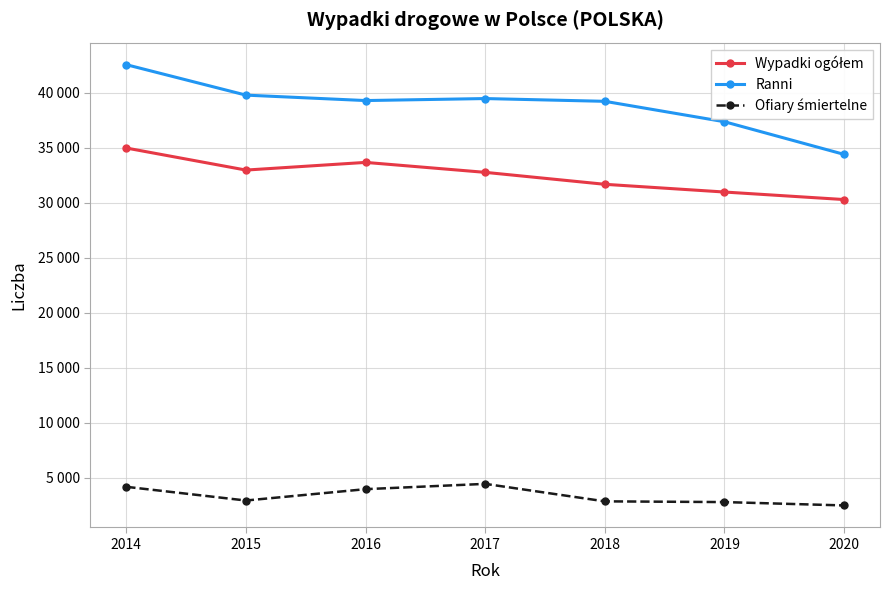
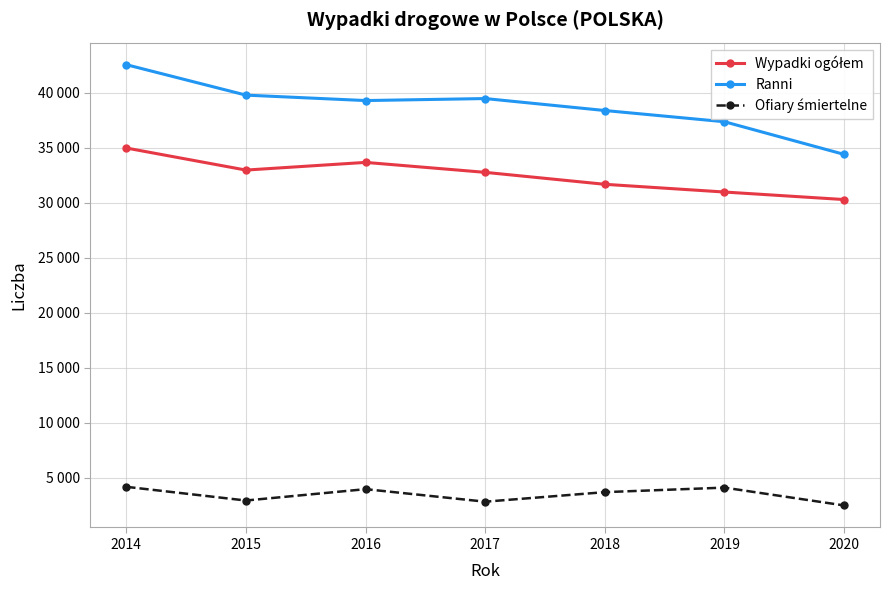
  {
    "Wypadki ogółem": {
      "2014": 35000,
      "2015": 33000,
      "2016": 33700,
      "2017": 32800,
      "2018": 31700,
      "2019": 31000,
      "2020": 30300
    },
    "Ranni": {
      "2014": 42500,
      "2015": 39800,
      "2016": 39300,
      "2017": 39500,
-     "2018": 39200,
+     "2018": 38400,
      "2019": 37400,
      "2020": 34400
    },
    "Ofiary śmiertelne": {
      "2014": 4200,
      "2015": 2900,
      "2016": 4000,
-     "2017": 4500,
-     "2018": 2900,
-     "2019": 2800,
+     "2017": 2800,
+     "2018": 3700,
+     "2019": 4100,
      "2020": 2500
    }
  }
